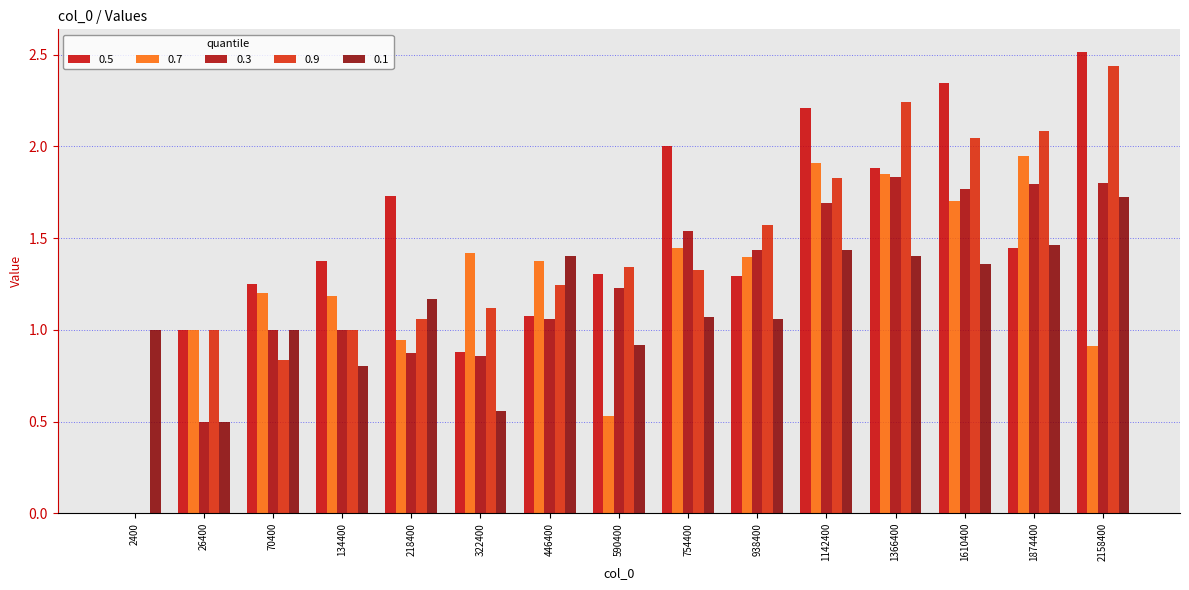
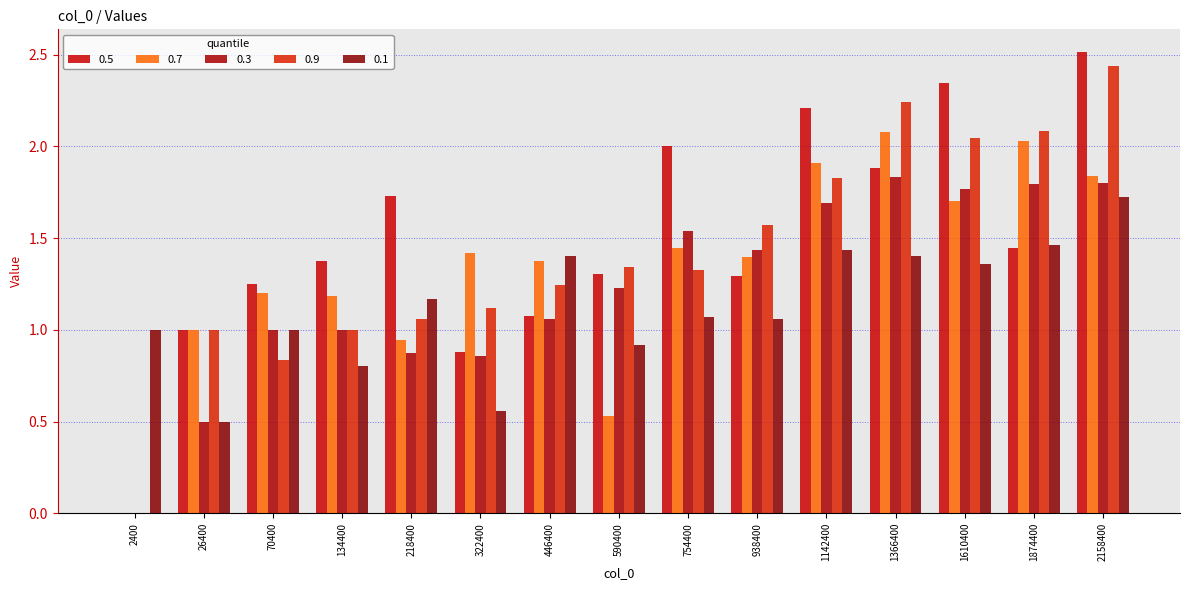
  {
    "0.7": {
      "2400": 0.00,
      "26400": 1.00,
      "70400": 1.20,
      "134400": 1.18,
      "218400": 0.94,
      "322400": 1.42,
      "446400": 1.37,
      "590400": 0.53,
      "754400": 1.45,
      "938400": 1.40,
      "1142400": 1.91,
-     "1366400": 1.85,
+     "1366400": 2.08,
      "1610400": 1.70,
-     "1874400": 1.95,
-     "2158400": 0.91
+     "1874400": 2.03,
+     "2158400": 1.84
    }
  }
